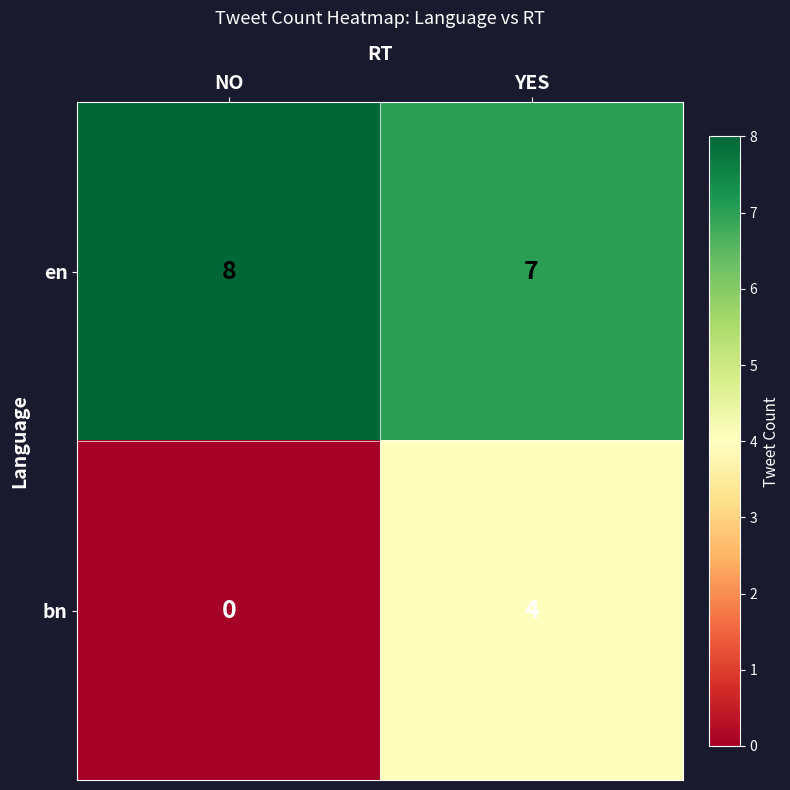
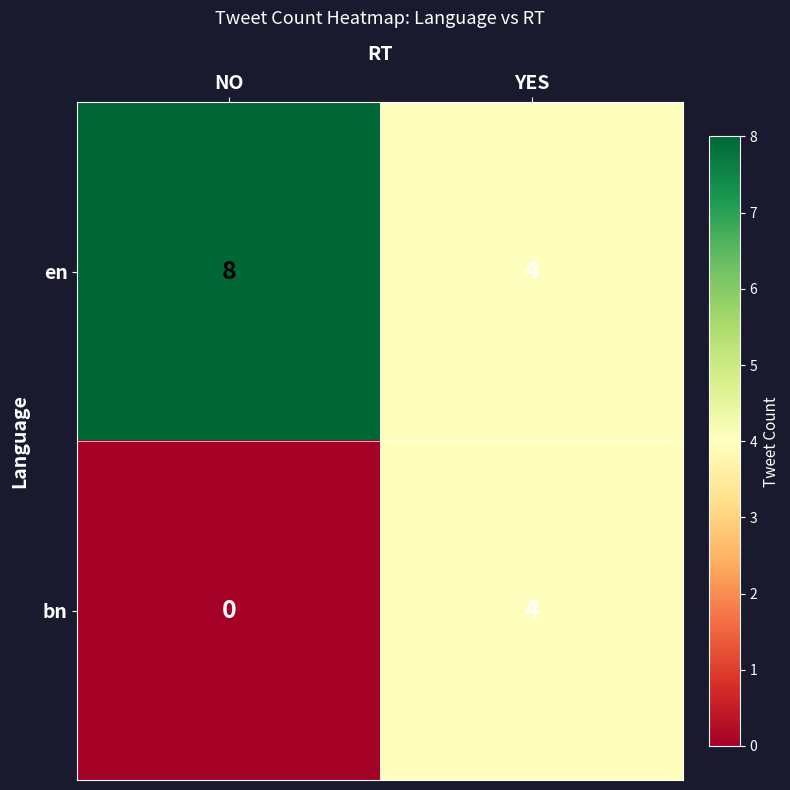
  {
    "en": {
      "NO": 8,
-     "YES": 7
+     "YES": 4
    },
    "bn": {
      "NO": 0,
      "YES": 4
    }
  }
